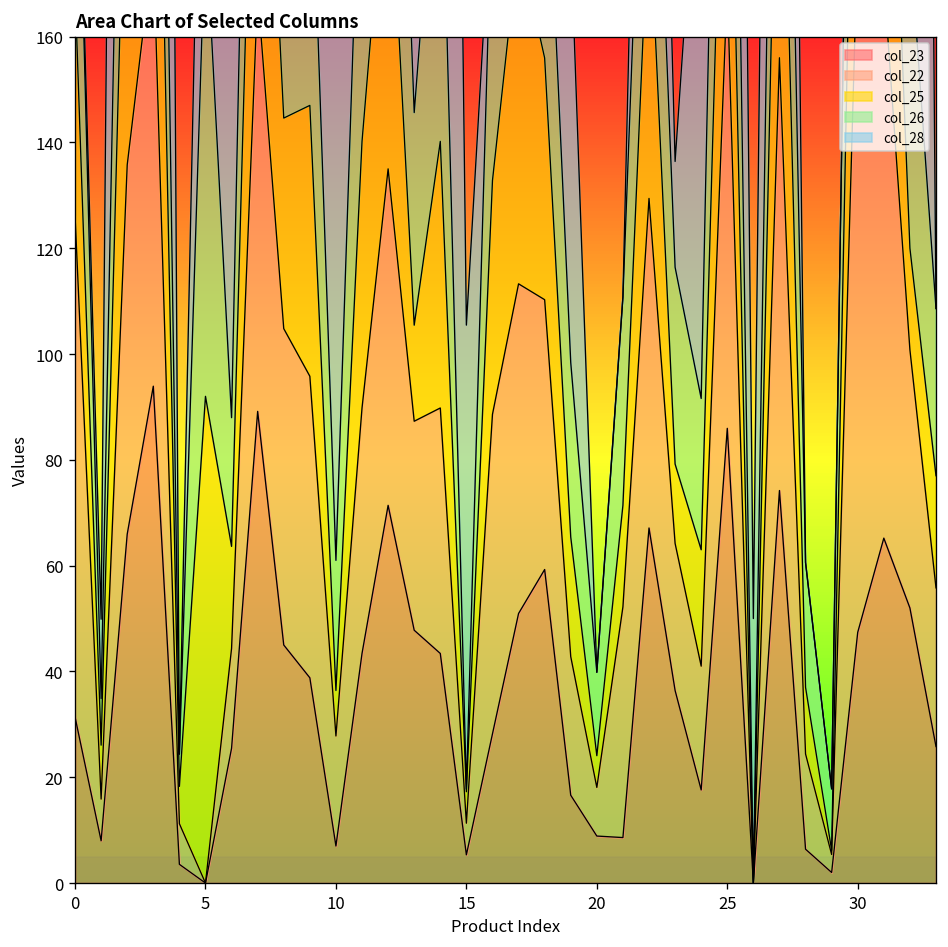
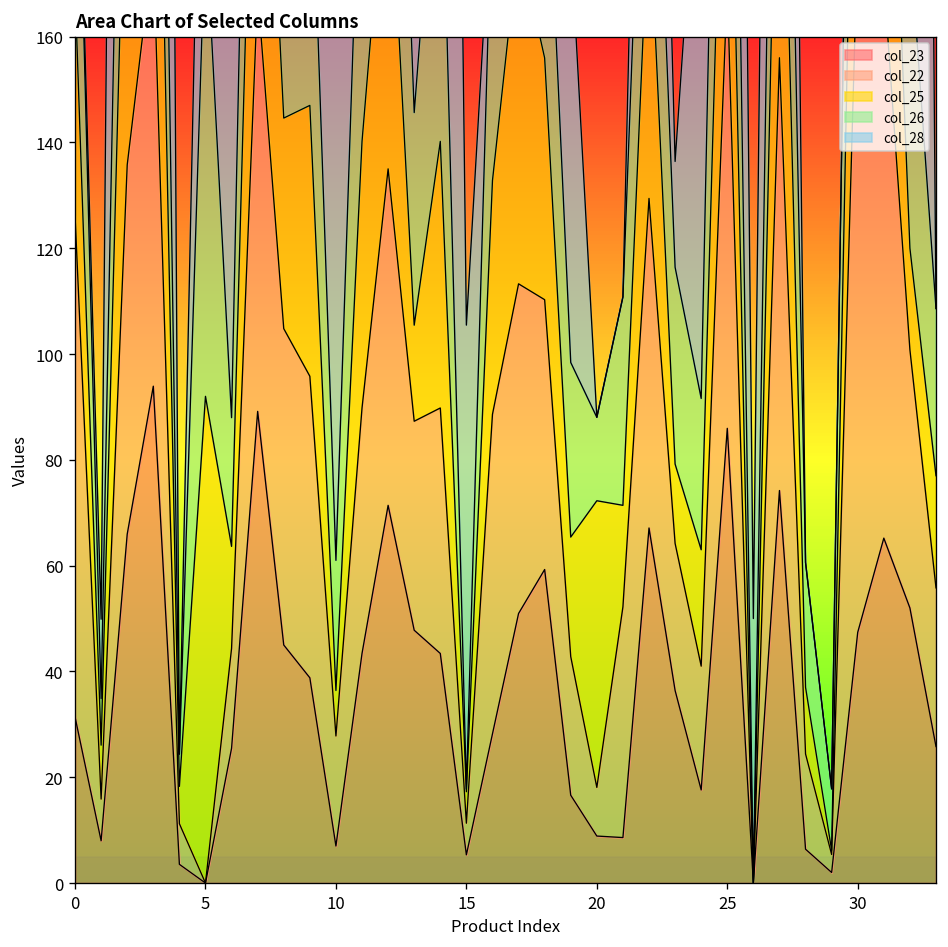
  {
    "col_25": {
      "5": 92,
      "10": 9,
-     "20": 6
+     "20": 54
    },
    "col_26": {
      "10": 25
    },
    "col_28": {
      "15": 88
    }
  }
